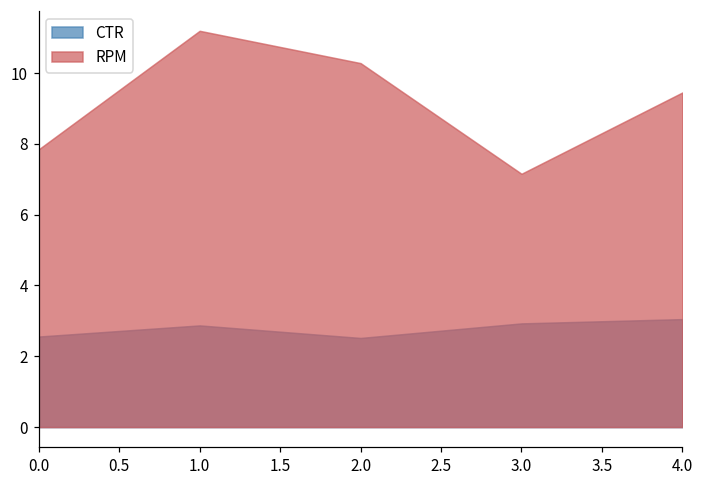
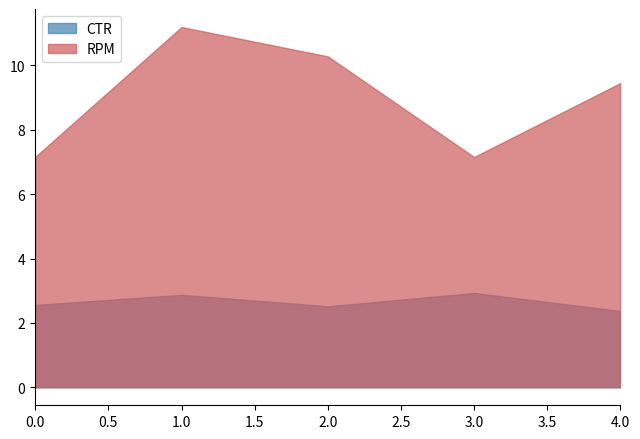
  {
    "CTR": {
      "0.0": 2.6,
      "1.0": 2.9,
      "2.0": 2.5,
      "3.0": 2.9,
-     "4.0": 3.0
+     "4.0": 2.4
    },
    "RPM": {
-     "0.0": 7.8,
+     "0.0": 7.2,
      "1.0": 11.2,
      "2.0": 10.3,
      "3.0": 7.2,
      "4.0": 9.5
    }
  }
